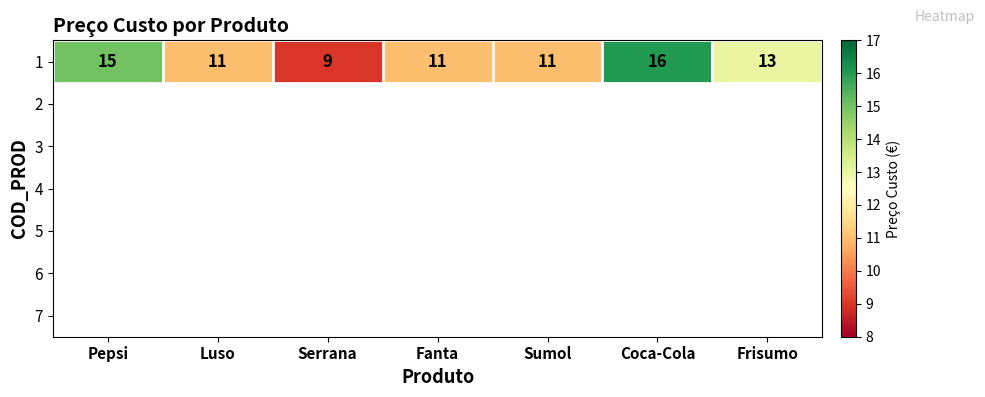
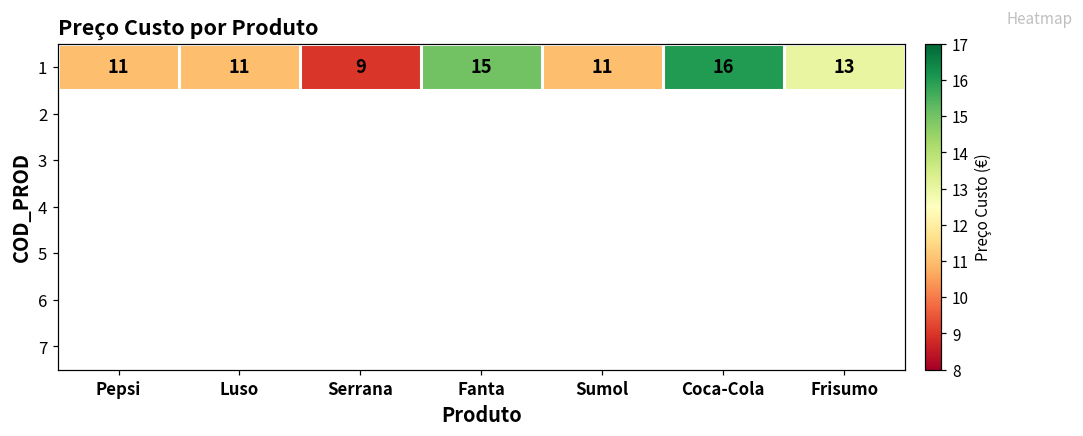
  {
    "1": {
-     "Pepsi": 15,
+     "Pepsi": 11,
      "Luso": 11,
      "Serrana": 9,
-     "Fanta": 11,
+     "Fanta": 15,
      "Sumol": 11,
      "Coca-Cola": 16,
      "Frisumo": 13
    }
  }
